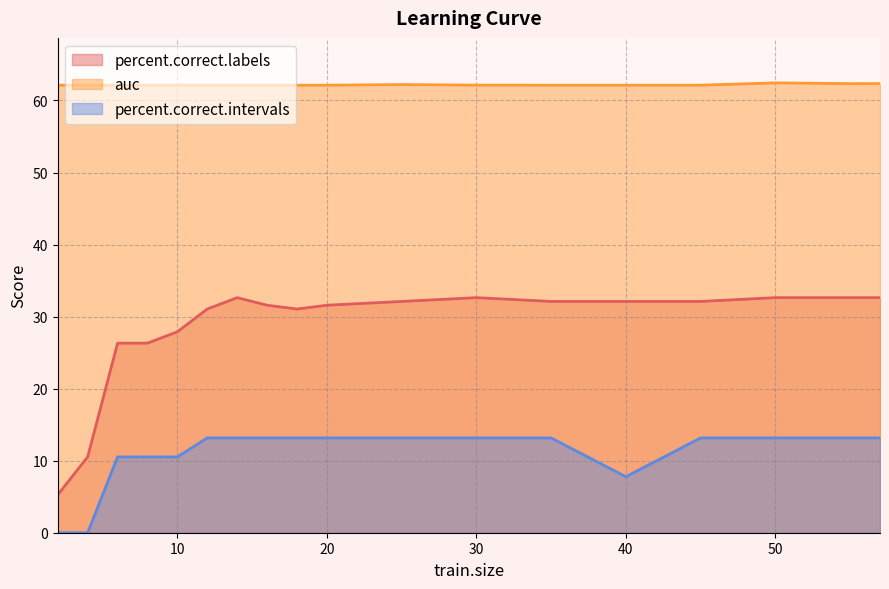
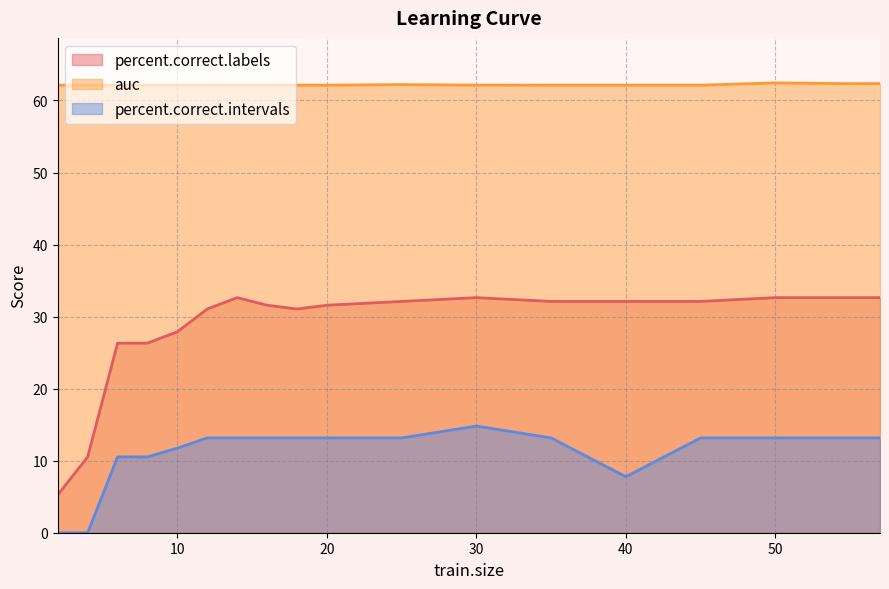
  {
    "percent.correct.intervals": {
-     "10": 11,
+     "10": 12,
      "20": 13,
-     "30": 13,
+     "30": 15,
      "40": 8,
      "50": 13
    }
  }
